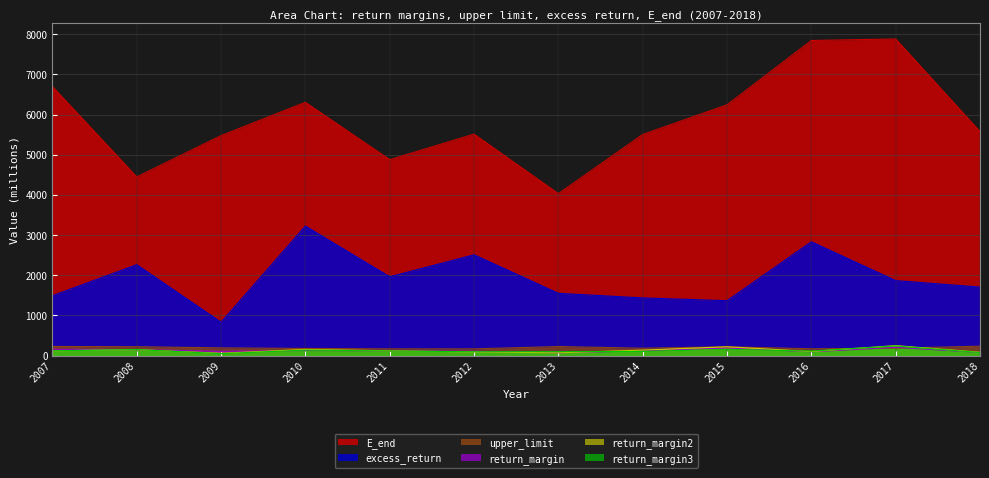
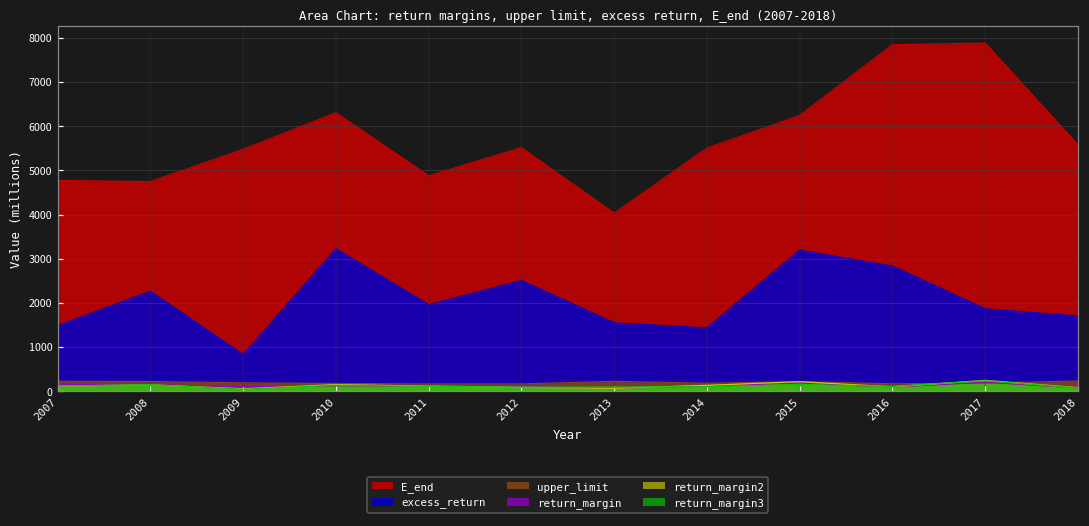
  {
    "E_end": {
-     "2007": 6700,
-     "2008": 4400,
+     "2007": 4800,
+     "2008": 4700,
      "2009": 5500,
      "2010": 6300,
      "2011": 4900,
      "2012": 5500,
      "2013": 4000,
      "2014": 5500,
      "2015": 6200,
      "2016": 7800,
      "2017": 7900,
      "2018": 5600
    },
    "excess_return": {
      "2007": 1500,
      "2008": 2300,
      "2009": 800,
      "2010": 3200,
      "2011": 2000,
      "2012": 2500,
      "2013": 1500,
      "2014": 1400,
-     "2015": 1400,
+     "2015": 3200,
      "2016": 2800,
      "2017": 1900,
      "2018": 1700
    },
    "upper_limit": {
      "2007": 200,
      "2008": 200,
      "2009": 200,
      "2013": 200,
      "2018": 200
    }
  }
